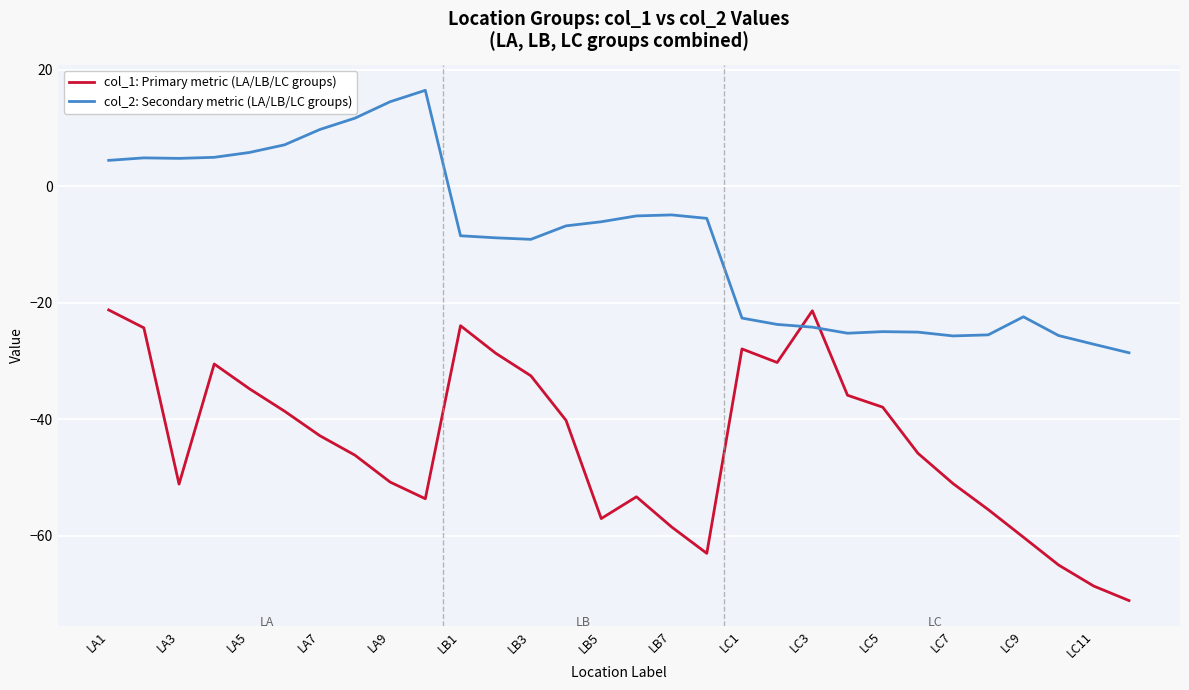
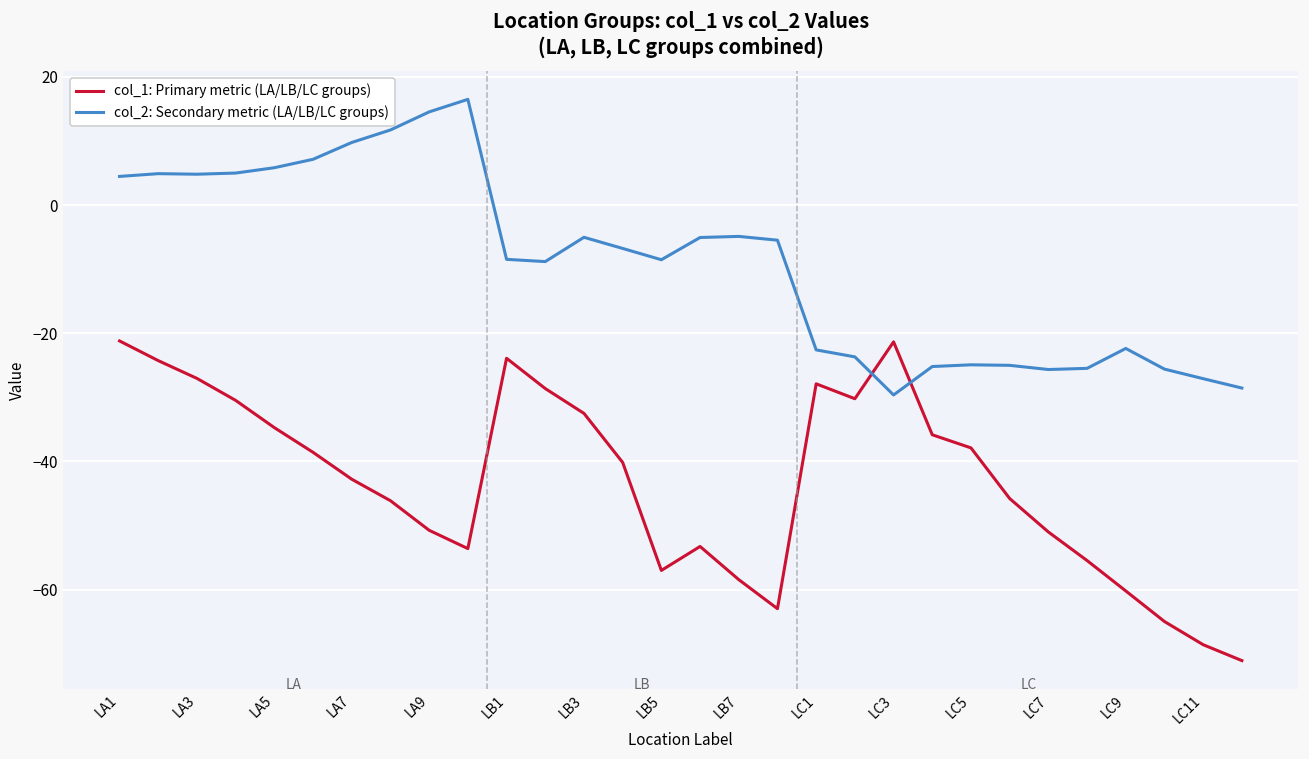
  {
    "col_1: Primary metric (LA/LB/LC groups)": {
      "LA1": -21,
-     "LA3": -51,
+     "LA3": -27,
      "LA5": -35,
      "LA7": -43,
      "LA9": -51,
      "LB1": -24,
      "LB3": -33,
      "LB5": -57,
      "LB7": -58,
      "LC1": -28,
      "LC3": -21,
      "LC5": -38,
      "LC7": -51,
      "LC9": -60,
      "LC11": -69
    },
    "col_2: Secondary metric (LA/LB/LC groups)": {
      "LA1": 4,
      "LA3": 5,
      "LA5": 6,
      "LA7": 10,
      "LA9": 15,
      "LB1": -8,
-     "LB3": -9,
-     "LB5": -6,
+     "LB3": -5,
+     "LB5": -9,
      "LB7": -5,
      "LC1": -23,
-     "LC3": -24,
+     "LC3": -30,
      "LC5": -25,
      "LC7": -26,
      "LC9": -22,
      "LC11": -27
    }
  }
